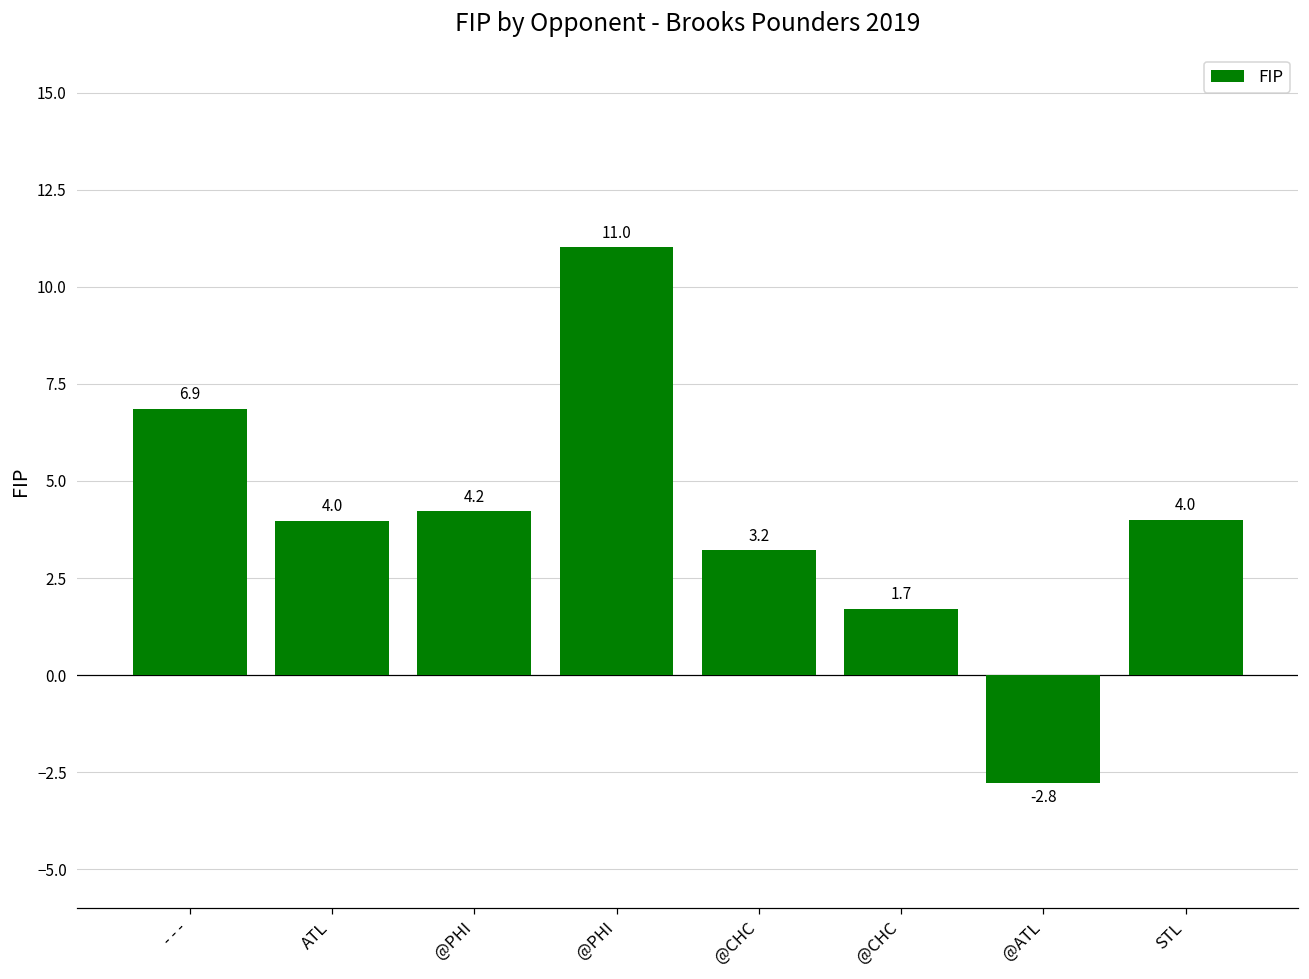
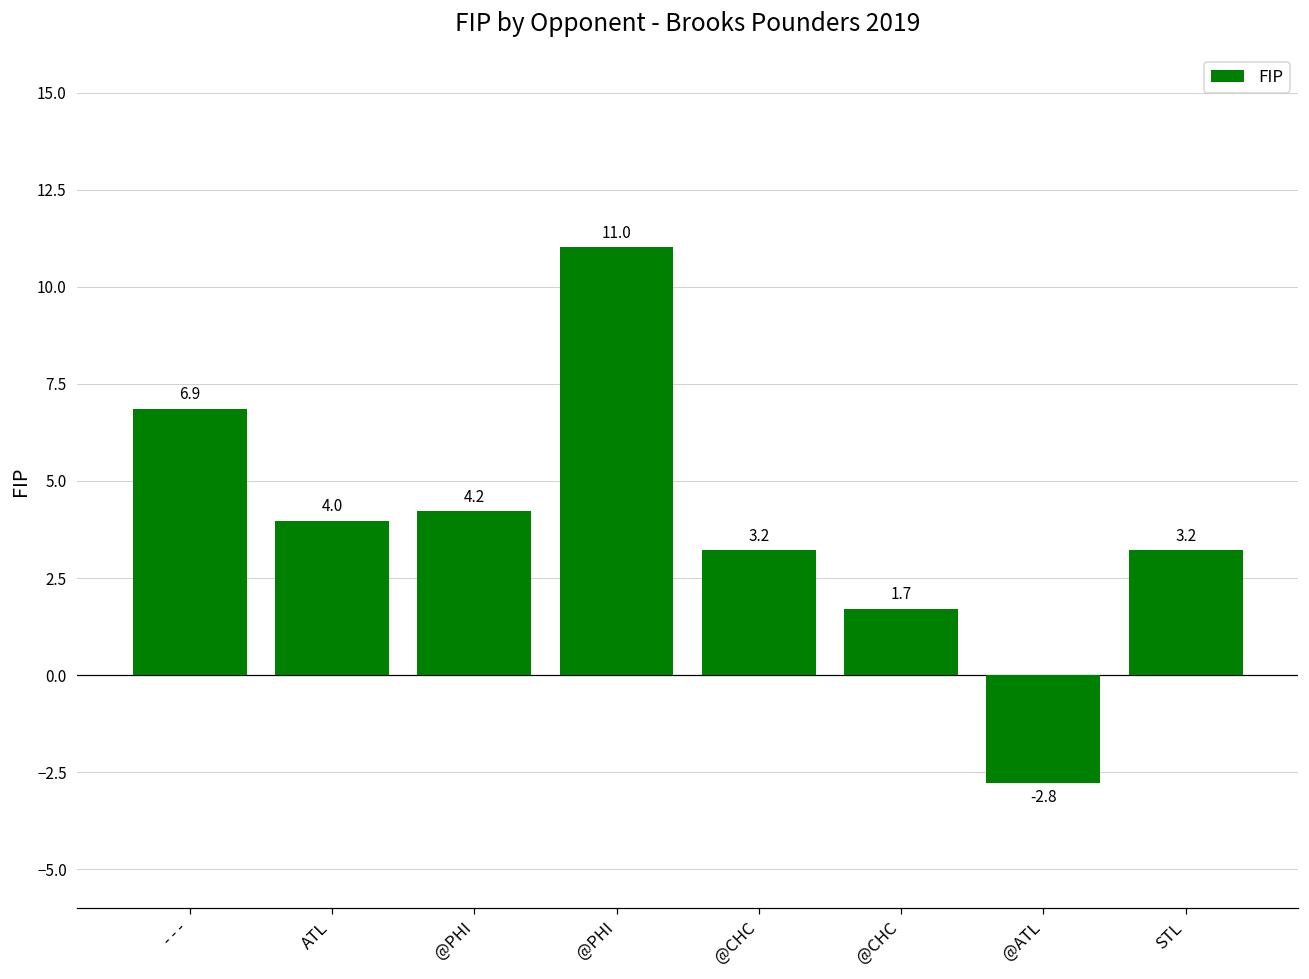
  {
    "- - -": 6.9,
    "ATL": 4.0,
    "@ATL": -2.8,
-   "STL": 4.0
+   "STL": 3.2
  }
